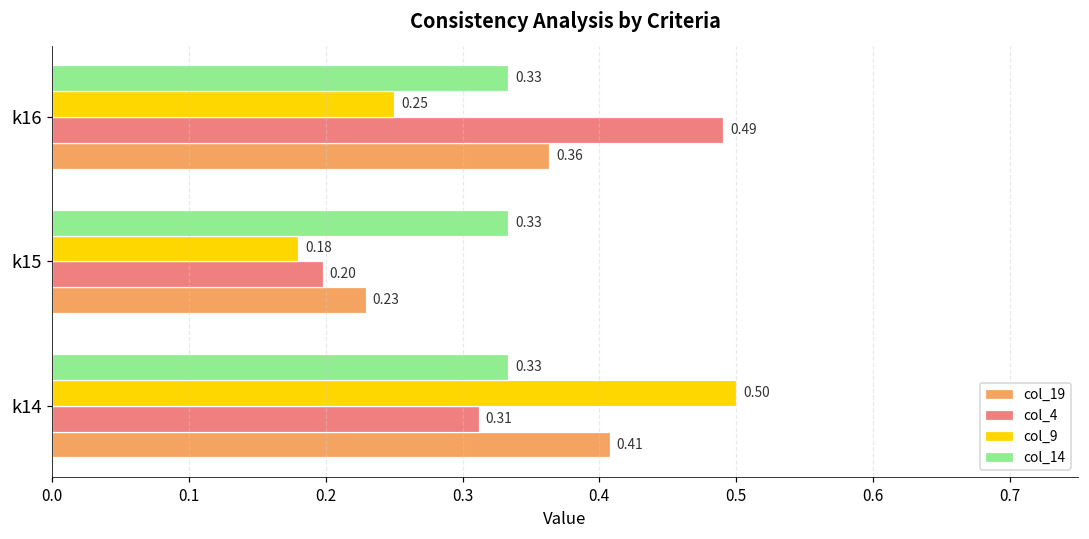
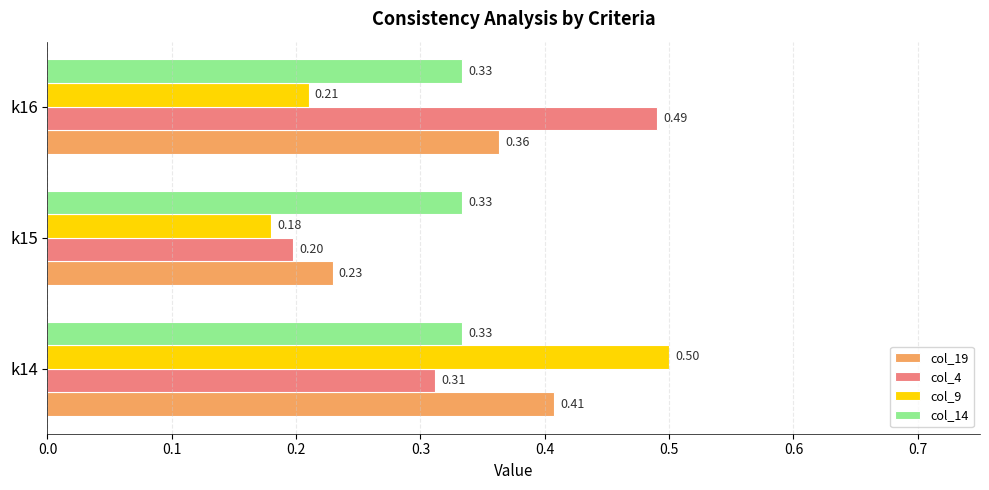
  {
    "col_9": {
-     "k16": 0.25,
+     "k16": 0.21,
      "k15": 0.18,
      "k14": 0.50
    },
    "col_14": {
      "k16": 0.33,
      "k15": 0.33,
      "k14": 0.33
    }
  }
